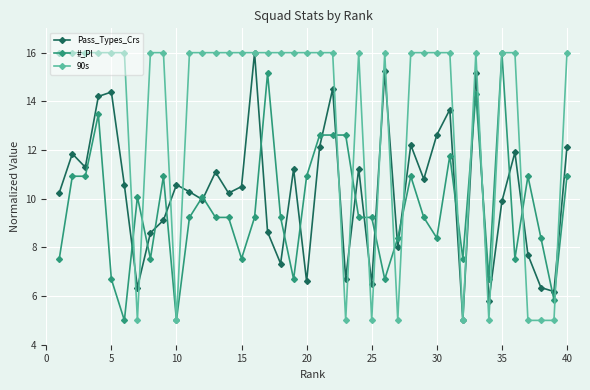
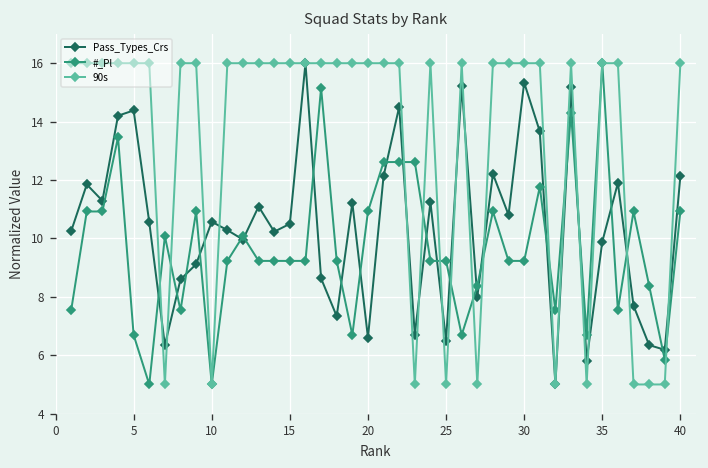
  {
    "Pass_Types_Crs": {
      "5": 14.4,
      "10": 10.6,
      "15": 10.5,
      "20": 6.6,
      "25": 6.5,
-     "30": 12.6,
+     "30": 15.3,
      "35": 9.9,
      "40": 12.1
    },
    "#_Pl": {
      "5": 6.7,
-     "15": 7.5,
+     "15": 9.2,
      "20": 10.9,
      "25": 9.2,
-     "30": 8.4,
+     "30": 9.2,
      "40": 10.9
    },
    "90s": {
      "15": 16.0,
      "20": 16.0,
      "25": 5.0,
      "30": 16.0,
      "40": 16.0
    }
  }
